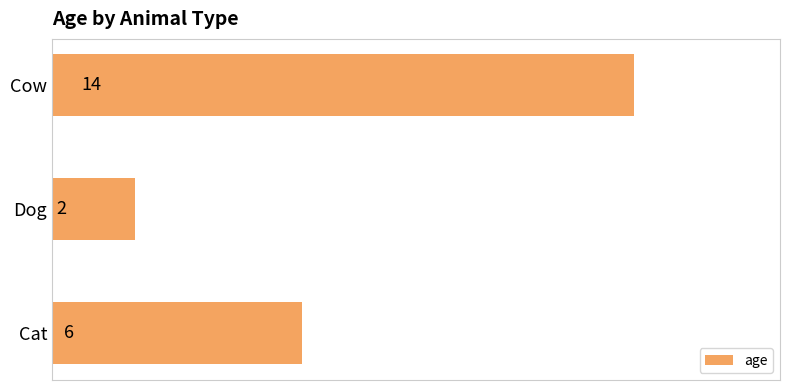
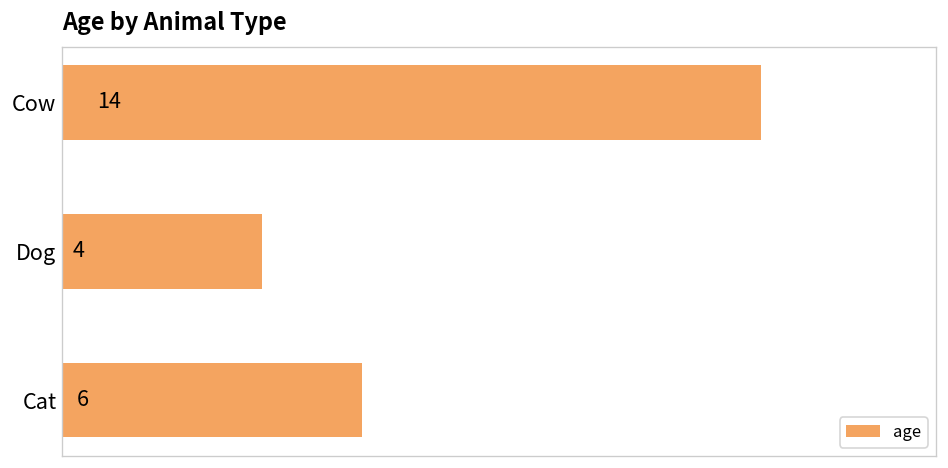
  {
    "Cow": 14,
-   "Dog": 2,
+   "Dog": 4,
    "Cat": 6
  }
